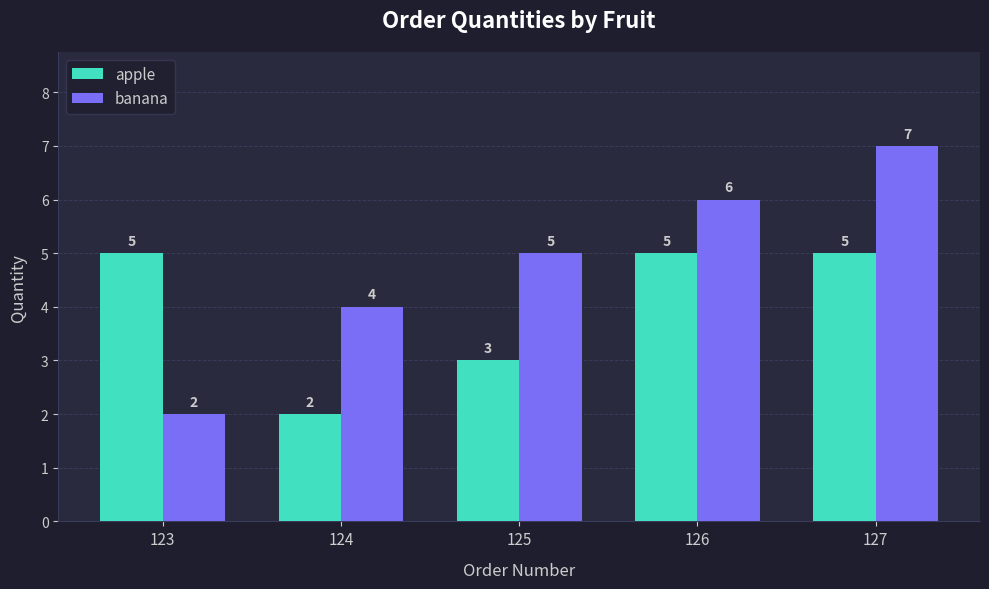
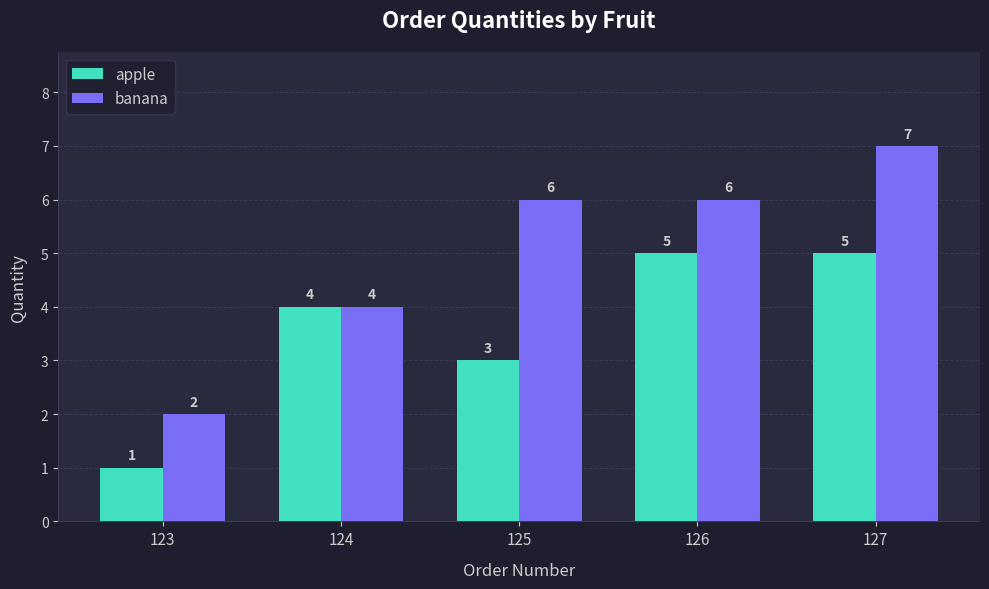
  {
    "apple": {
-     "123": 5,
-     "124": 2,
+     "123": 1,
+     "124": 4,
      "125": 3,
      "126": 5,
      "127": 5
    },
    "banana": {
      "123": 2,
      "124": 4,
-     "125": 5,
+     "125": 6,
      "126": 6,
      "127": 7
    }
  }
